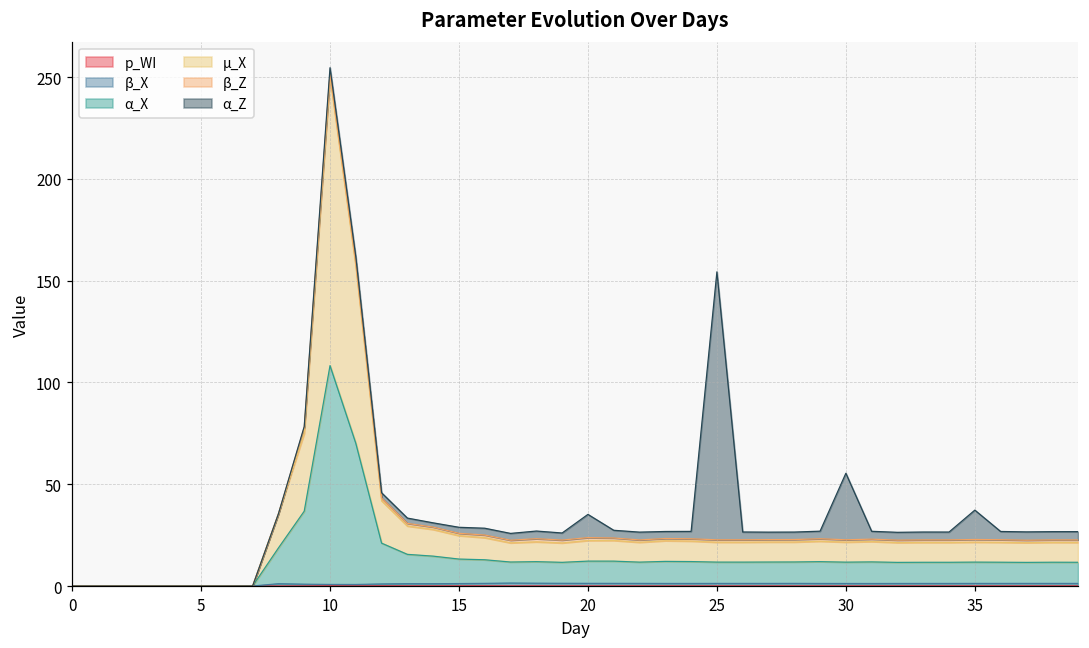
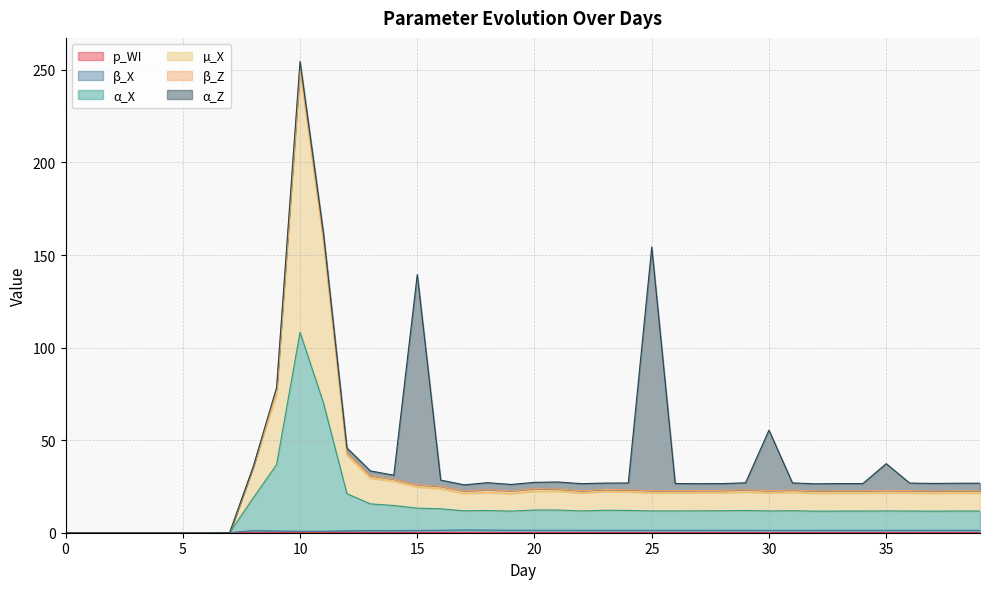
  {
    "α_Z": {
      "10": 3,
-     "15": 3,
-     "20": 11,
+     "15": 114,
+     "20": 3,
      "25": 132,
      "30": 33,
      "35": 14
    }
  }
